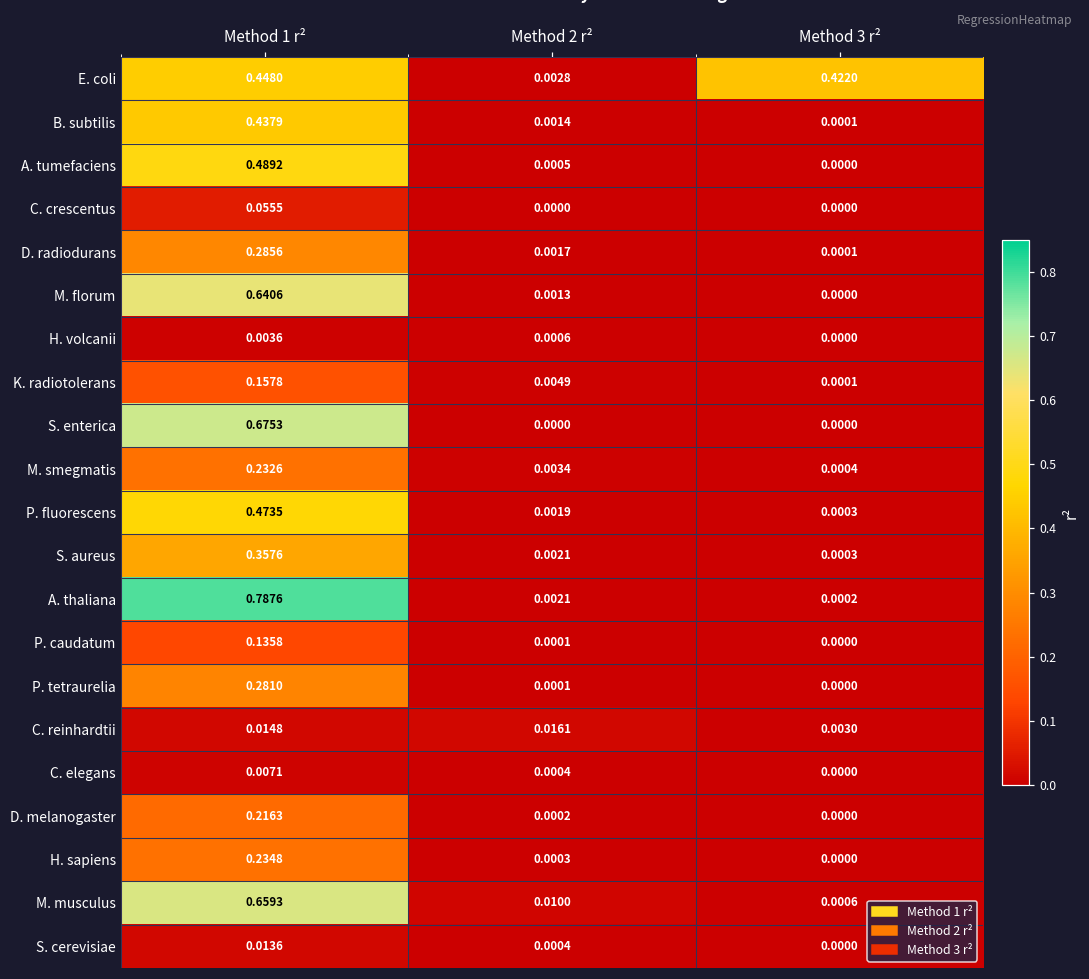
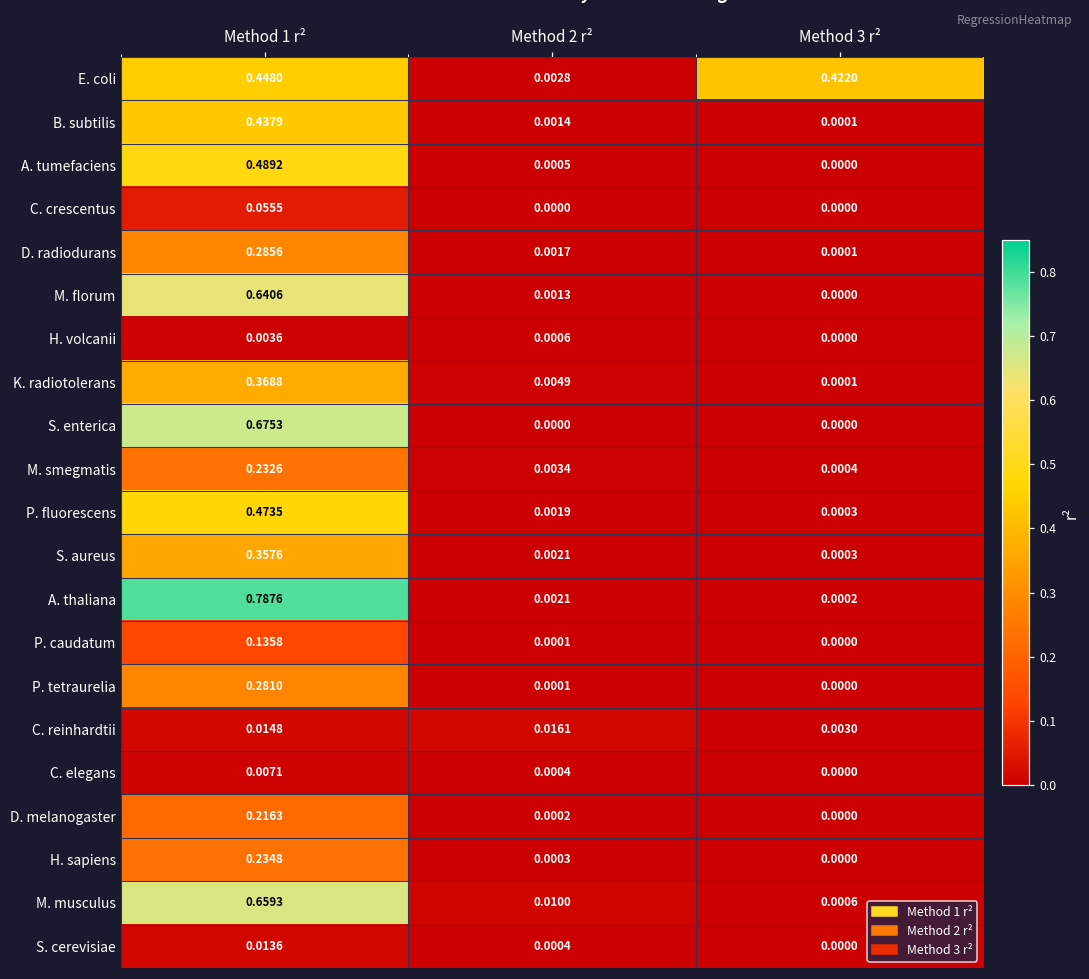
  {
    "E. coli": {
      "Method 1 r²": 0.4480,
      "Method 2 r²": 0.0028,
      "Method 3 r²": 0.4220
    },
    "B. subtilis": {
      "Method 1 r²": 0.4379,
      "Method 2 r²": 0.0014,
      "Method 3 r²": 0.0001
    },
    "A. tumefaciens": {
      "Method 1 r²": 0.4892,
      "Method 2 r²": 0.0005,
      "Method 3 r²": 0.0000
    },
    "C. crescentus": {
      "Method 1 r²": 0.0555,
      "Method 2 r²": 0.0000,
      "Method 3 r²": 0.0000
    },
    "D. radiodurans": {
      "Method 1 r²": 0.2856,
      "Method 2 r²": 0.0017,
      "Method 3 r²": 0.0001
    },
    "M. florum": {
      "Method 1 r²": 0.6406,
      "Method 2 r²": 0.0013,
      "Method 3 r²": 0.0000
    },
    "H. volcanii": {
      "Method 1 r²": 0.0036,
      "Method 2 r²": 0.0006,
      "Method 3 r²": 0.0000
    },
    "K. radiotolerans": {
-     "Method 1 r²": 0.1578,
+     "Method 1 r²": 0.3688,
      "Method 2 r²": 0.0049,
      "Method 3 r²": 0.0001
    },
    "S. enterica": {
      "Method 1 r²": 0.6753,
      "Method 2 r²": 0.0000,
      "Method 3 r²": 0.0000
    },
    "M. smegmatis": {
      "Method 1 r²": 0.2326,
      "Method 2 r²": 0.0034,
      "Method 3 r²": 0.0004
    },
    "P. fluorescens": {
      "Method 1 r²": 0.4735,
      "Method 2 r²": 0.0019,
      "Method 3 r²": 0.0003
    },
    "S. aureus": {
      "Method 1 r²": 0.3576,
      "Method 2 r²": 0.0021,
      "Method 3 r²": 0.0003
    },
    "A. thaliana": {
      "Method 1 r²": 0.7876,
      "Method 2 r²": 0.0021,
      "Method 3 r²": 0.0002
    },
    "P. caudatum": {
      "Method 1 r²": 0.1358,
      "Method 2 r²": 0.0001,
      "Method 3 r²": 0.0000
    },
    "P. tetraurelia": {
      "Method 1 r²": 0.2810,
      "Method 2 r²": 0.0001,
      "Method 3 r²": 0.0000
    },
    "C. reinhardtii": {
      "Method 1 r²": 0.0148,
      "Method 2 r²": 0.0161,
      "Method 3 r²": 0.0030
    },
    "C. elegans": {
      "Method 1 r²": 0.0071,
      "Method 2 r²": 0.0004,
      "Method 3 r²": 0.0000
    },
    "D. melanogaster": {
      "Method 1 r²": 0.2163,
      "Method 2 r²": 0.0002,
      "Method 3 r²": 0.0000
    },
    "H. sapiens": {
      "Method 1 r²": 0.2348,
      "Method 2 r²": 0.0003,
      "Method 3 r²": 0.0000
    },
    "M. musculus": {
      "Method 1 r²": 0.6593,
      "Method 2 r²": 0.0100,
      "Method 3 r²": 0.0006
    },
    "S. cerevisiae": {
      "Method 1 r²": 0.0136,
      "Method 2 r²": 0.0004,
      "Method 3 r²": 0.0000
    }
  }
